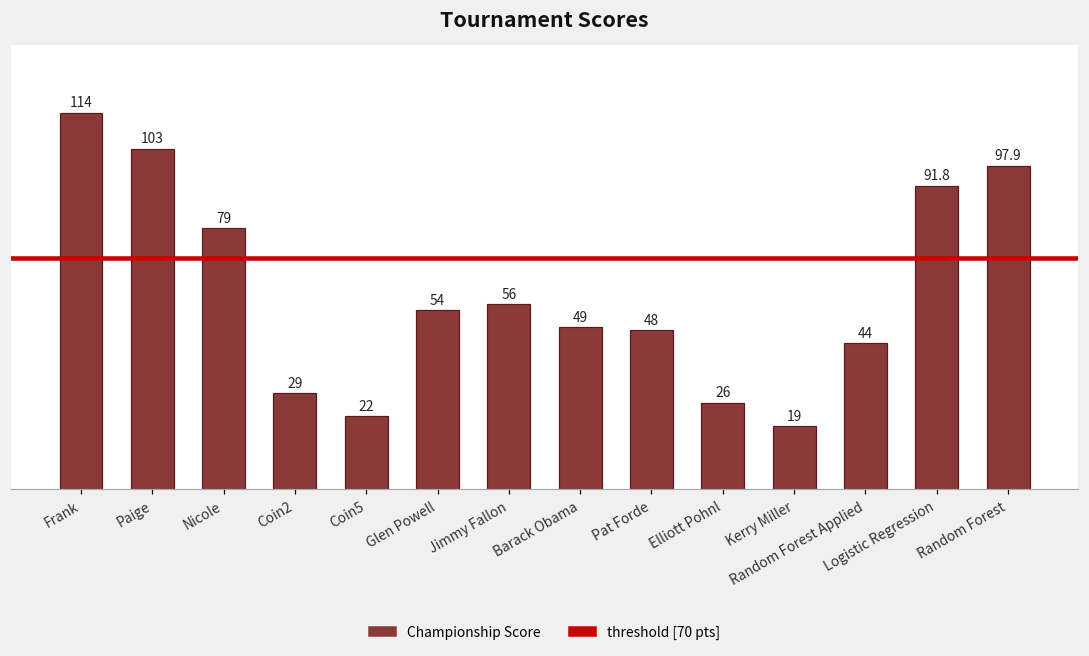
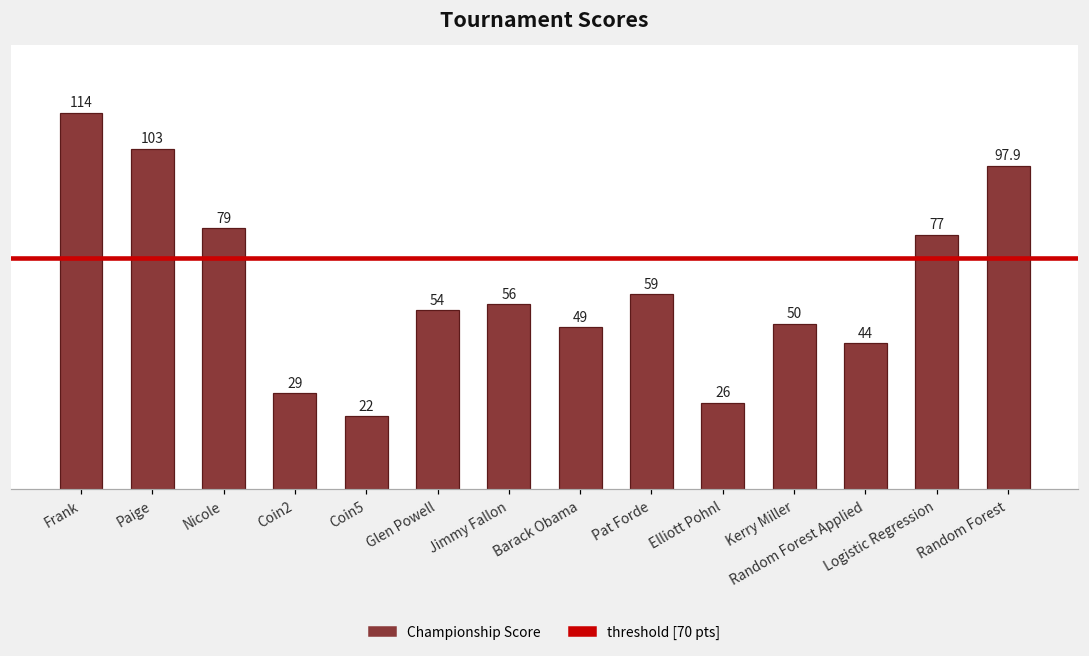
  {
    "Frank": 114,
    "Paige": 103,
    "Nicole": 79,
    "Coin2": 29,
    "Coin5": 22,
    "Glen Powell": 54,
    "Jimmy Fallon": 56,
    "Barack Obama": 49,
-   "Pat Forde": 48,
+   "Pat Forde": 59,
    "Elliott Pohnl": 26,
-   "Kerry Miller": 19,
+   "Kerry Miller": 50,
    "Random Forest Applied": 44,
-   "Logistic Regression": 91.8,
+   "Logistic Regression": 77,
    "Random Forest": 97.9
  }
